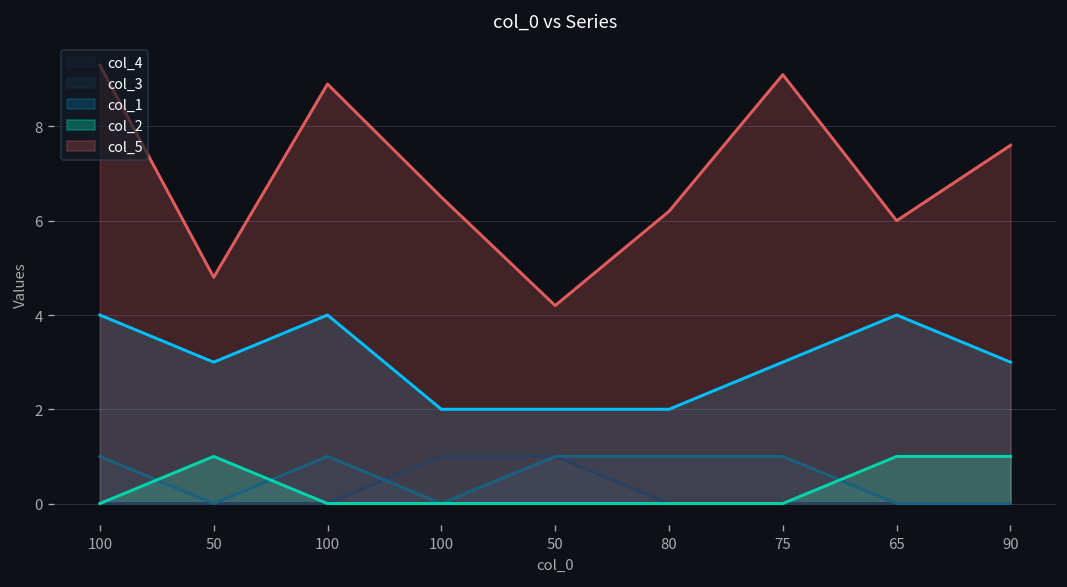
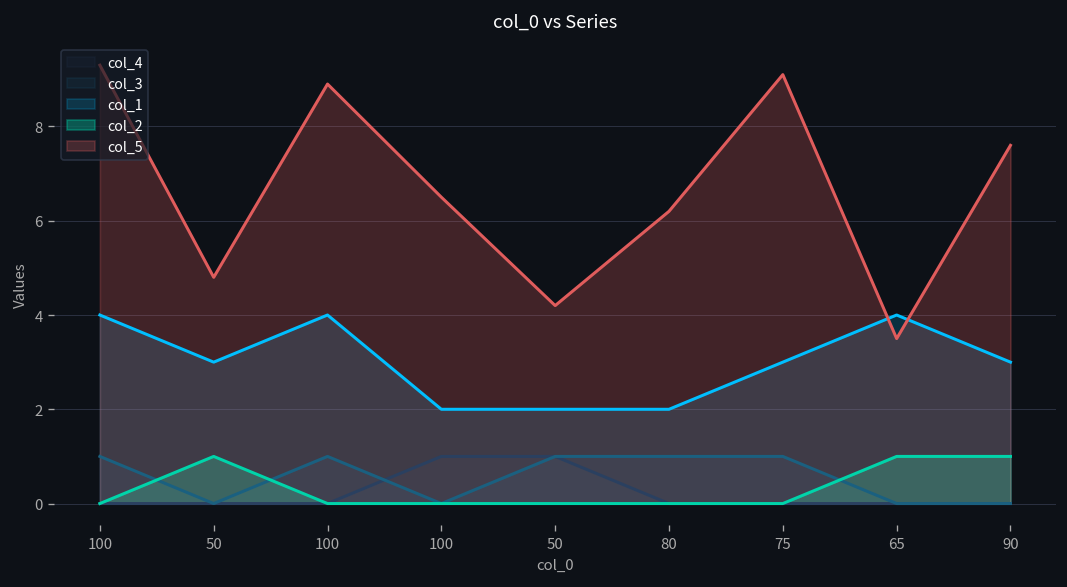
  {
    "col_5": {
      "80": 6.2,
      "75": 9.1,
-     "65": 6.0,
+     "65": 3.5,
      "90": 7.6
    }
  }
